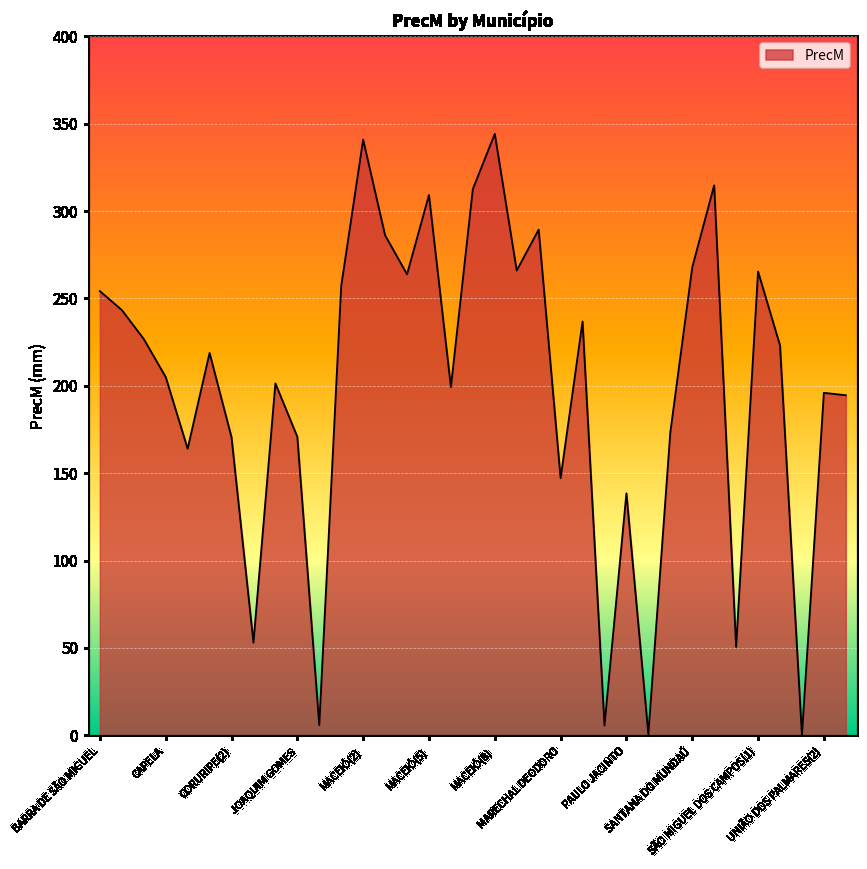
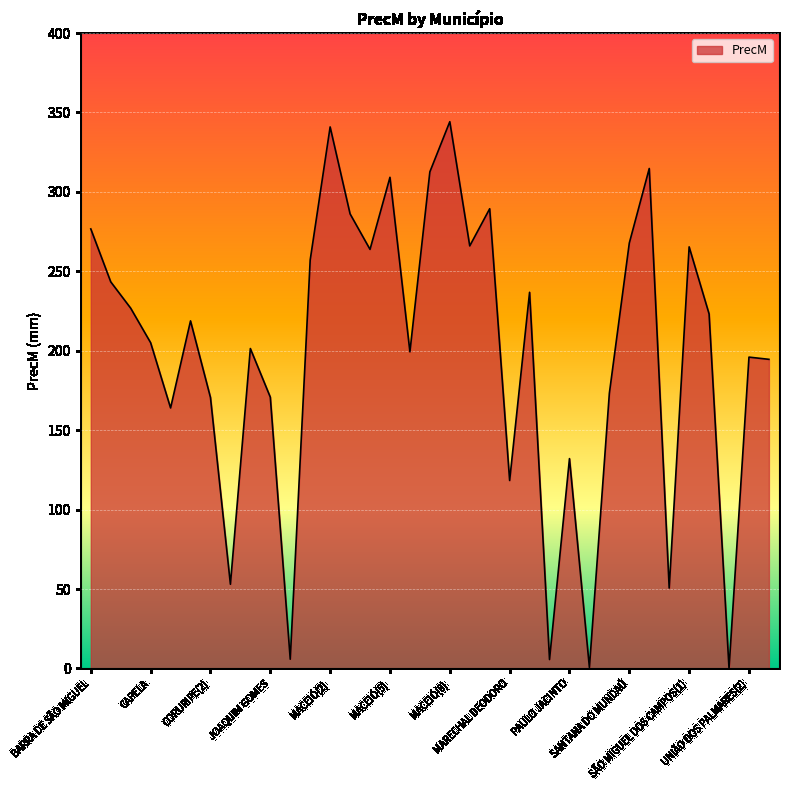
  {
-   "BARRA DE SÃO MIGUEL": 254,
+   "BARRA DE SÃO MIGUEL": 277,
    "CAPELA": 205,
    "CORURIPE(2)": 171,
    "JOAQUIM GOMES": 171,
    "MACEIÓ(2)": 341,
    "MACEIÓ(5)": 309,
    "MACEIÓ(8)": 344,
-   "MARECHAL DEODORO": 147,
-   "PAULO JACINTO": 139,
+   "MARECHAL DEODORO": 118,
+   "PAULO JACINTO": 132,
    "SANTANA DO MUNDAÚ": 268,
    "SÃO MIGUEL DOS CAMPOS(1)": 265,
    "UNIÃO DOS PALMARES(2)": 196
  }
